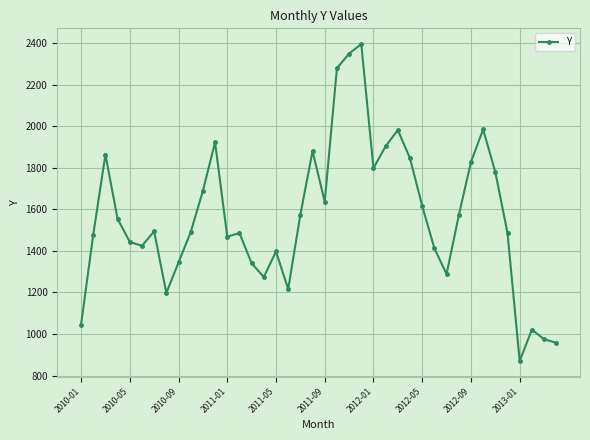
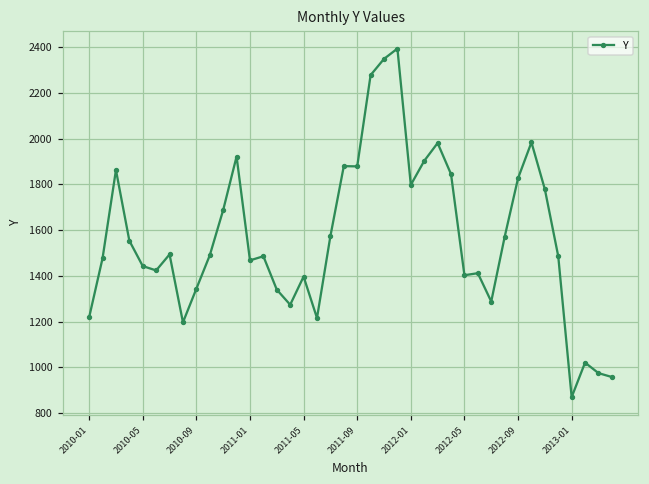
  {
-   "2010-01": 1040,
+   "2010-01": 1220,
    "2010-05": 1440,
    "2010-09": 1340,
    "2011-01": 1470,
    "2011-05": 1400,
-   "2011-09": 1640,
+   "2011-09": 1880,
    "2012-01": 1800,
-   "2012-05": 1620,
+   "2012-05": 1400,
    "2012-09": 1830,
    "2013-01": 870
  }
